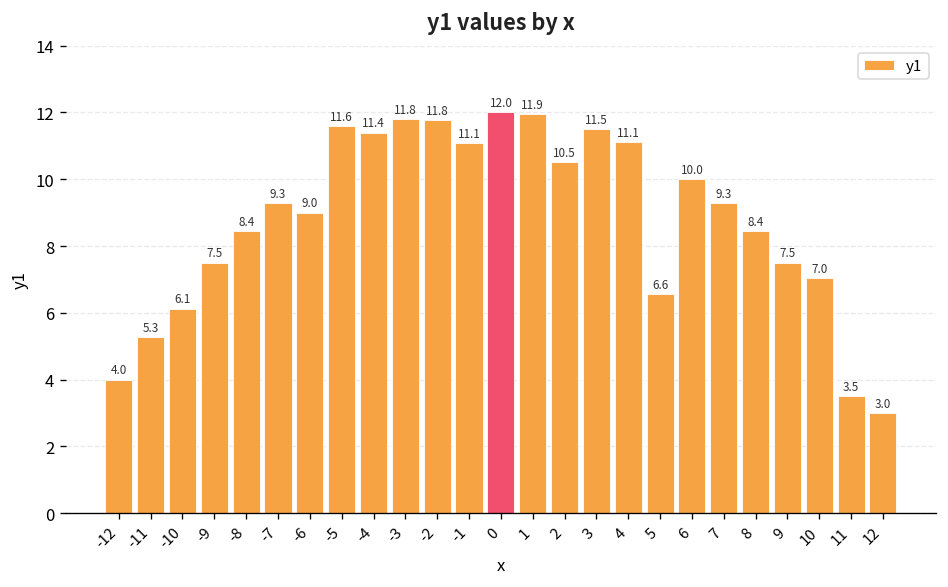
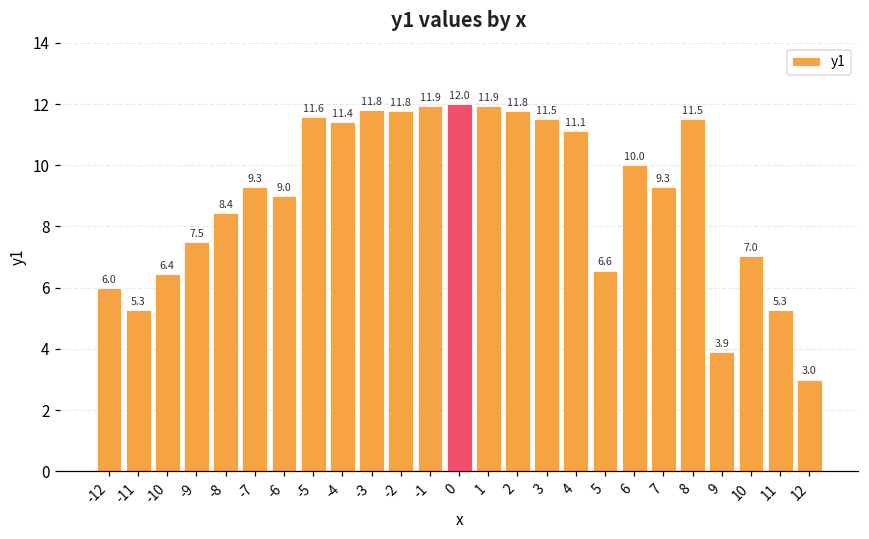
  {
-   "-12": 4.0,
+   "-12": 6.0,
    "-11": 5.3,
-   "-10": 6.1,
+   "-10": 6.4,
    "-9": 7.5,
    "-8": 8.4,
    "-7": 9.3,
    "-6": 9.0,
    "-5": 11.6,
    "-4": 11.4,
    "-3": 11.8,
    "-2": 11.8,
-   "-1": 11.1,
+   "-1": 11.9,
    "0": 12.0,
    "1": 11.9,
-   "2": 10.5,
+   "2": 11.8,
    "3": 11.5,
    "4": 11.1,
    "5": 6.6,
    "6": 10.0,
    "7": 9.3,
-   "8": 8.4,
-   "9": 7.5,
+   "8": 11.5,
+   "9": 3.9,
    "10": 7.0,
-   "11": 3.5,
+   "11": 5.3,
    "12": 3.0
  }
